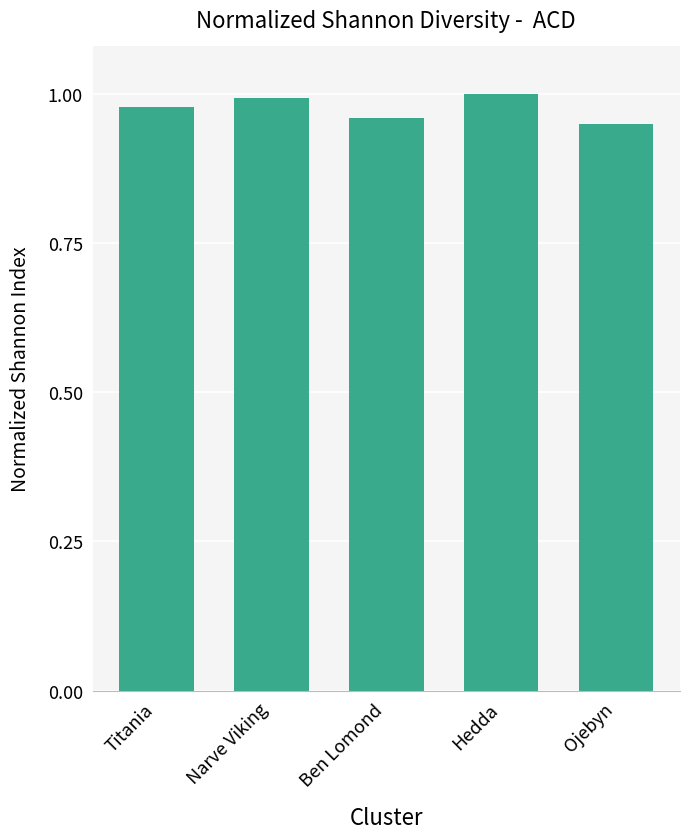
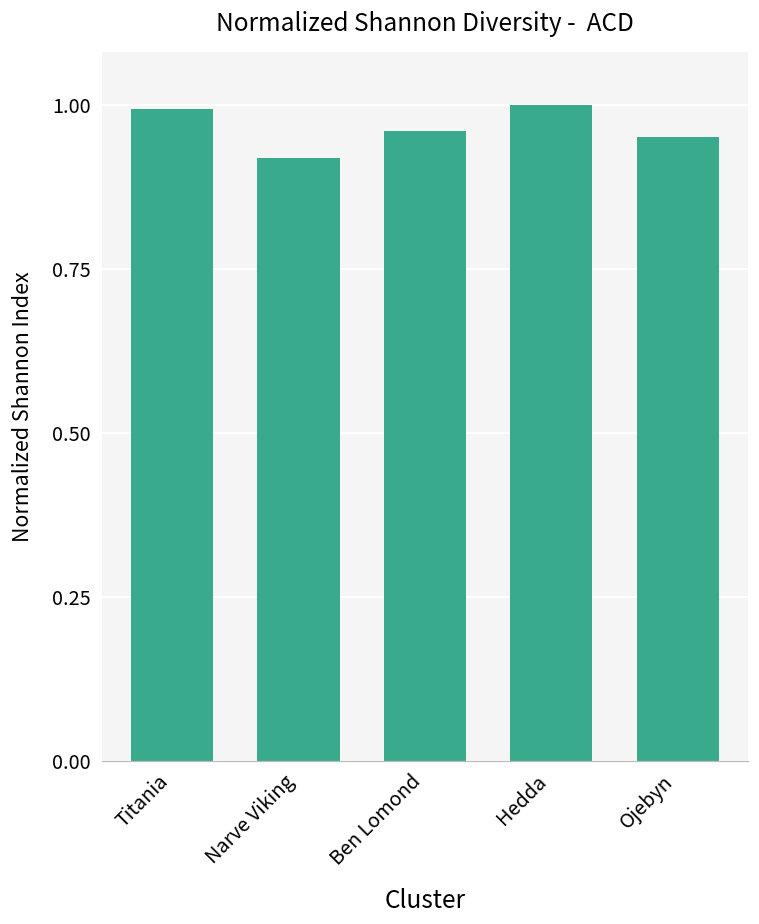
  {
-   "Titania": 0.98,
-   "Narve Viking": 0.99,
+   "Titania": 0.99,
+   "Narve Viking": 0.92,
    "Ben Lomond": 0.96,
    "Hedda": 1.00,
    "Ojebyn": 0.95
  }
